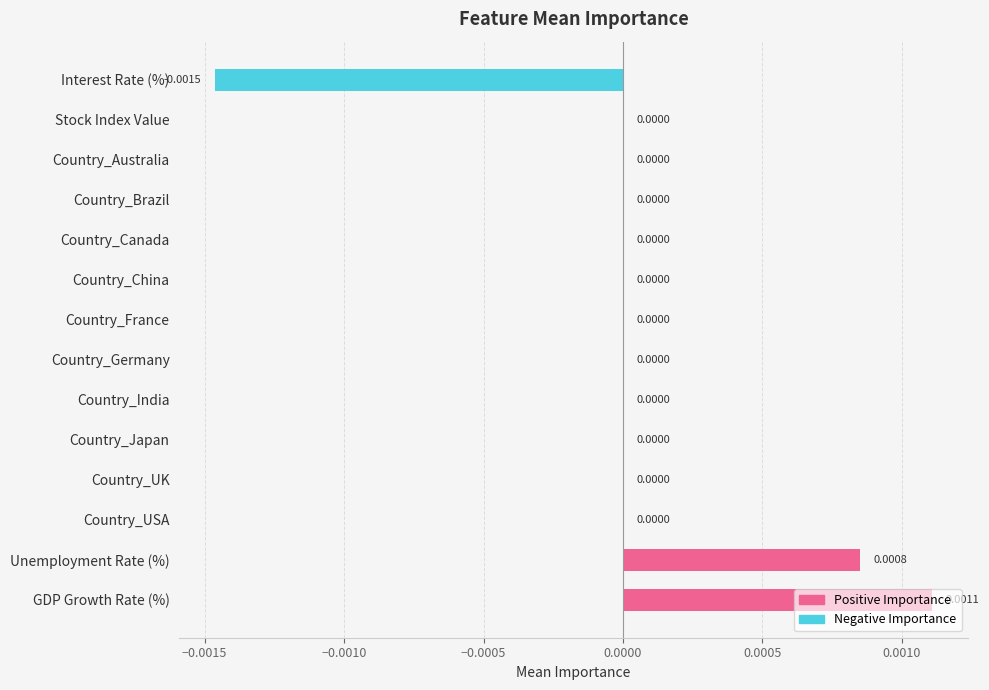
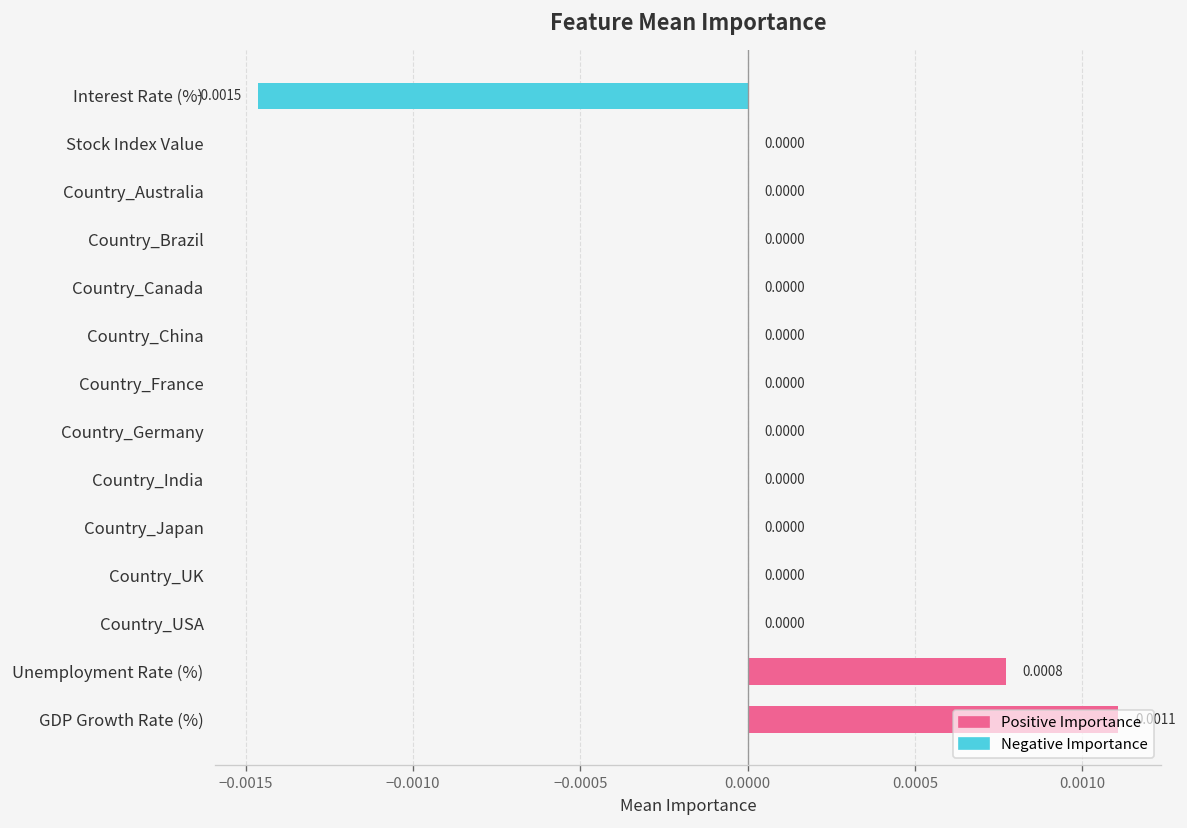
  {
-   "Unemployment Rate (%)": 0.00085
+   "Unemployment Rate (%)": 0.00077
  }
